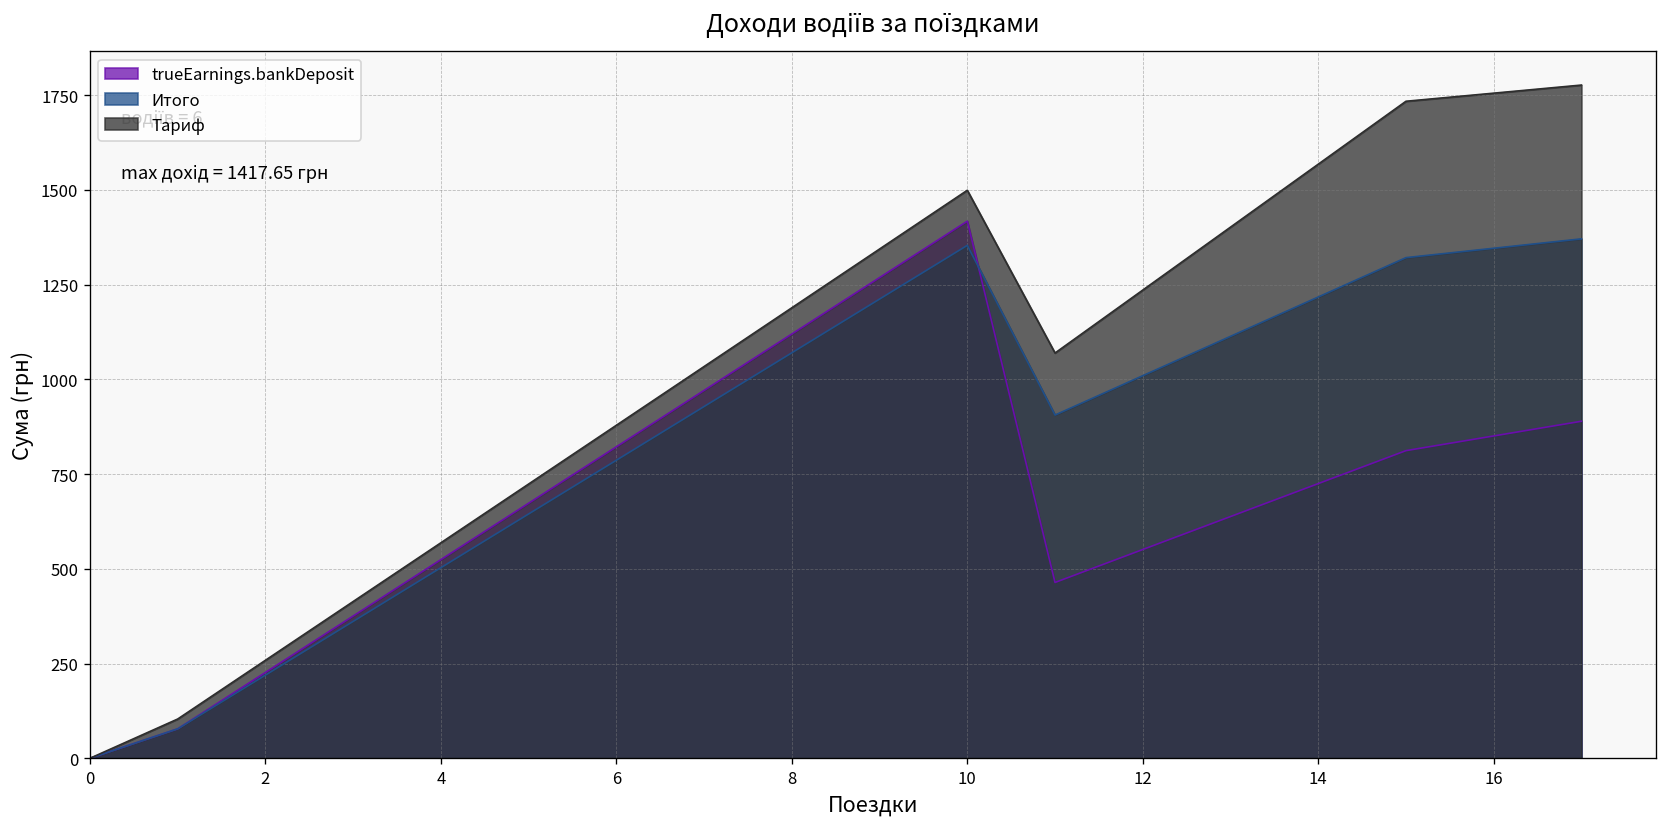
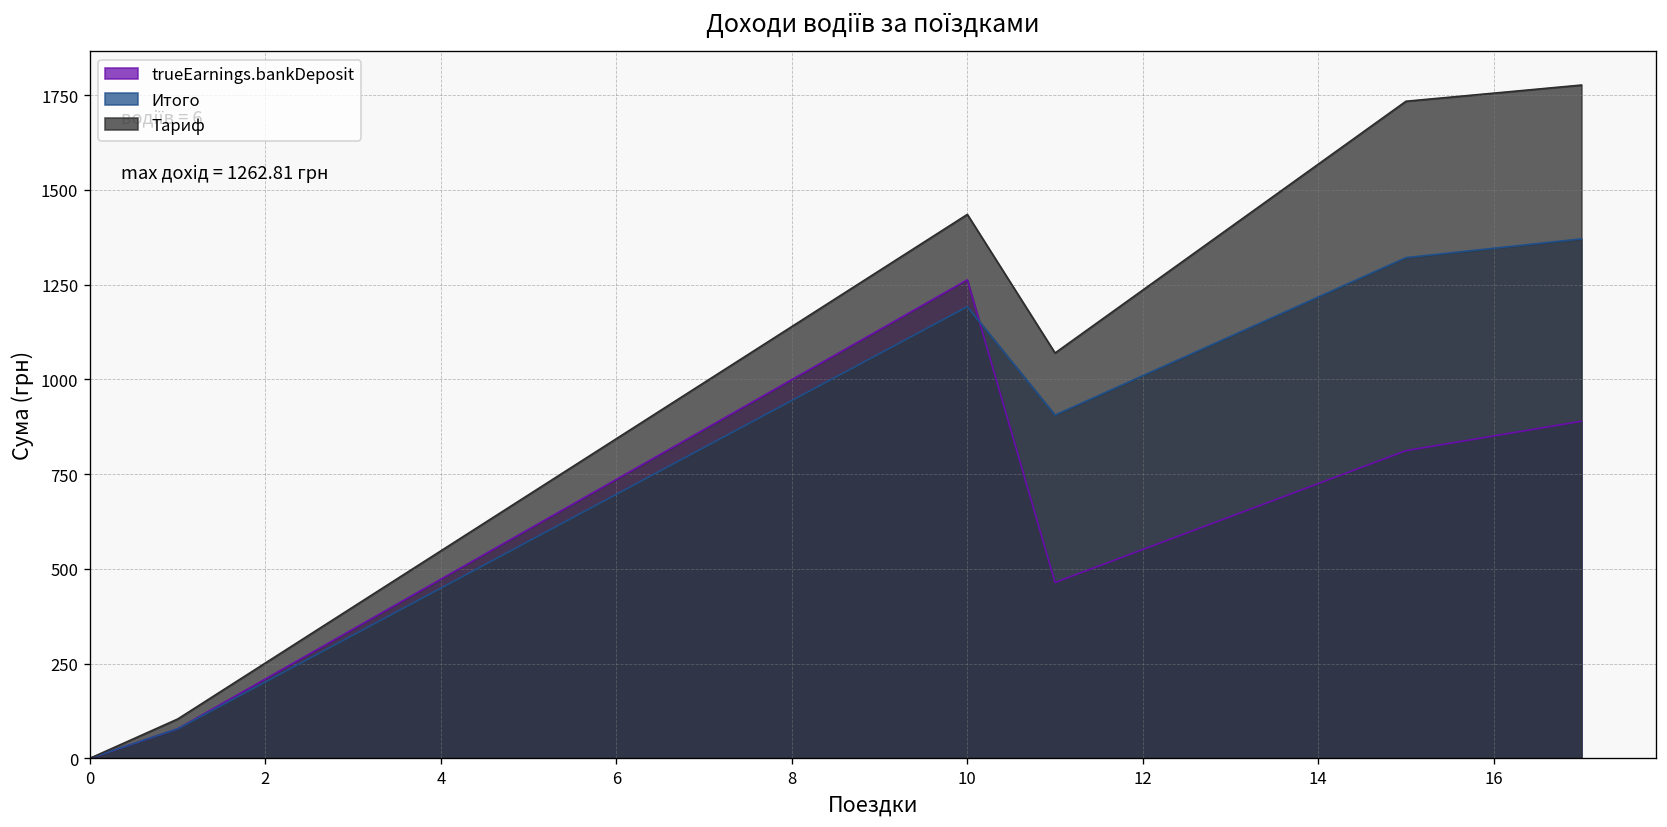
  {
    "trueEarnings.bankDeposit": {
-     "10": 1417.65
+     "10": 1262.81
    },
    "Итого": {
-     "10": 1350
+     "10": 1190
    },
    "Тариф": {
-     "10": 1500
+     "10": 1440
    }
  }
